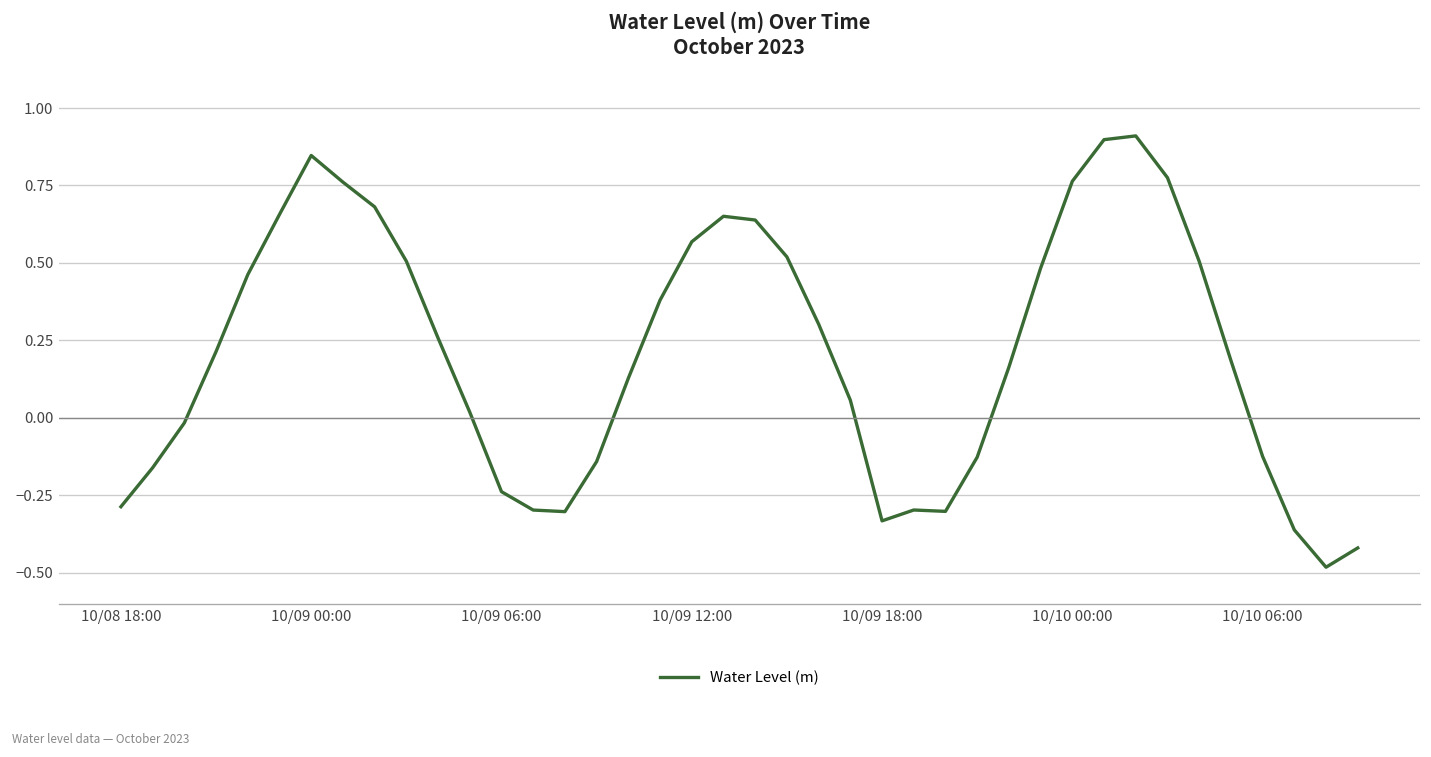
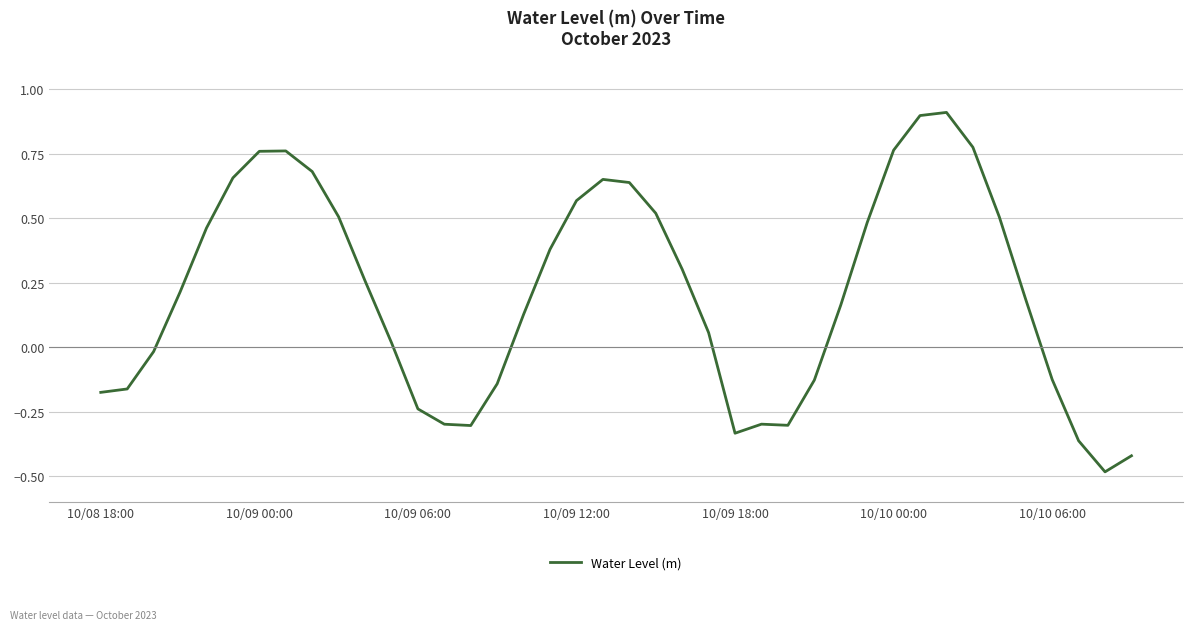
  {
-   "10/08 18:00": -0.29,
-   "10/09 00:00": 0.85,
+   "10/08 18:00": -0.17,
+   "10/09 00:00": 0.76,
    "10/09 06:00": -0.24,
    "10/09 12:00": 0.57,
    "10/09 18:00": -0.33,
    "10/10 00:00": 0.76,
    "10/10 06:00": -0.13
  }
